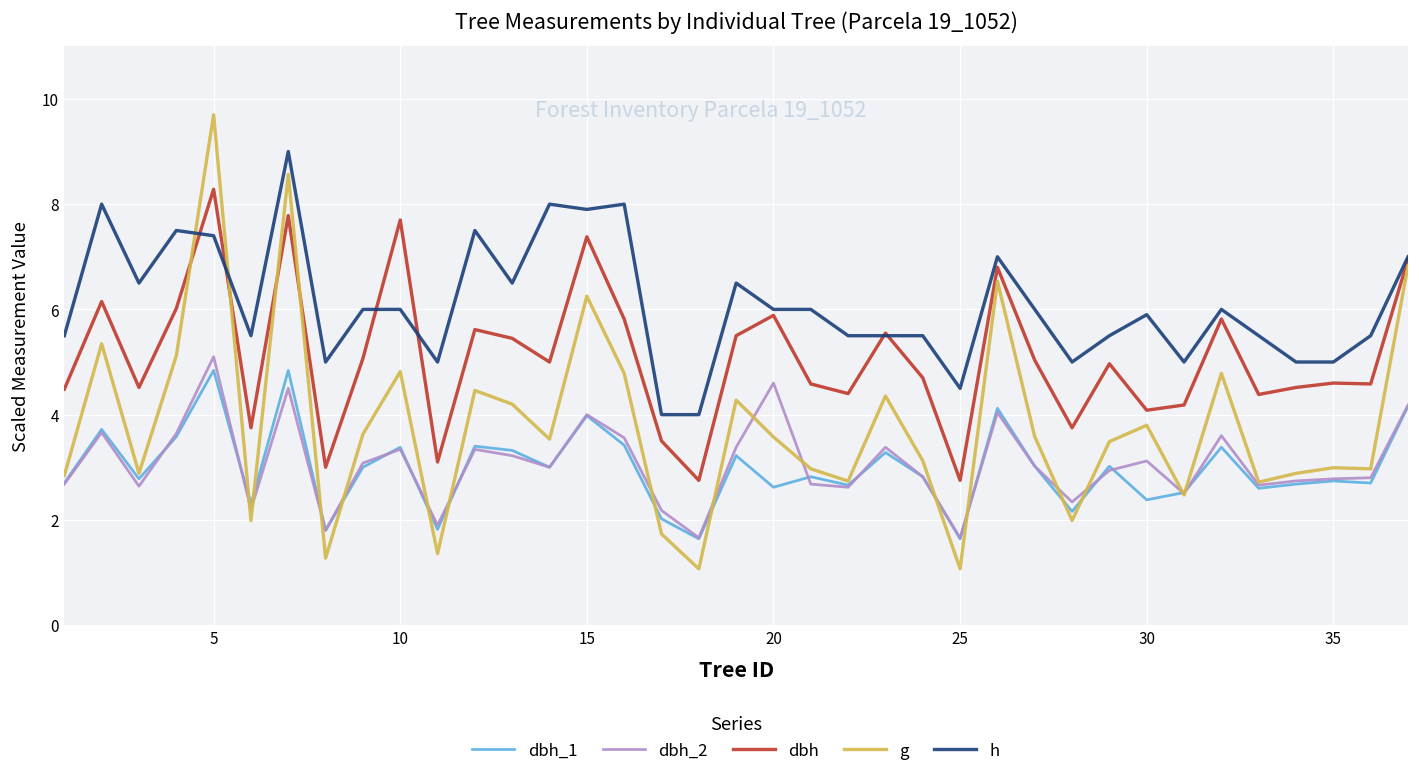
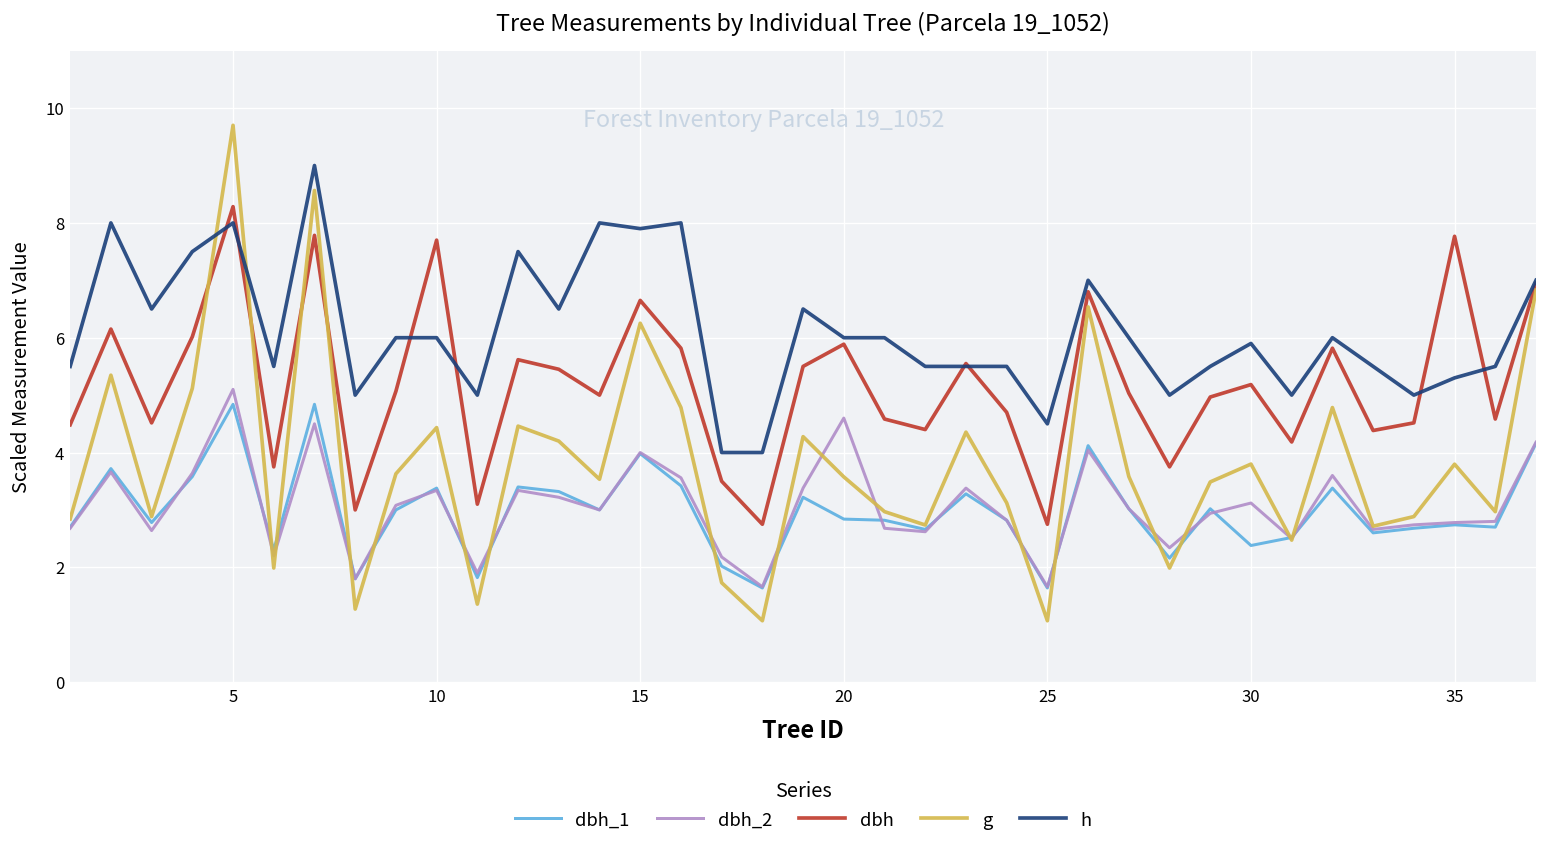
  {
    "dbh_1": {
      "5": 4.8,
-     "20": 2.6,
+     "20": 2.8,
      "30": 2.4
    },
    "dbh_2": {
      "5": 5.1,
      "20": 4.6,
      "30": 3.1
    },
    "dbh": {
      "5": 8.3,
      "10": 7.7,
-     "15": 7.4,
+     "15": 6.6,
      "20": 5.9,
      "25": 2.8,
-     "30": 4.1,
-     "35": 4.6
+     "30": 5.2,
+     "35": 7.8
    },
    "g": {
      "5": 9.7,
-     "10": 4.8,
+     "10": 4.4,
      "15": 6.3,
      "20": 3.6,
      "25": 1.1,
      "30": 3.8,
-     "35": 3.0
+     "35": 3.8
    },
    "h": {
-     "5": 7.4,
+     "5": 8.0,
      "10": 6.0,
      "15": 7.9,
      "20": 6.0,
      "25": 4.5,
      "30": 5.9,
-     "35": 5.0
+     "35": 5.3
    }
  }
